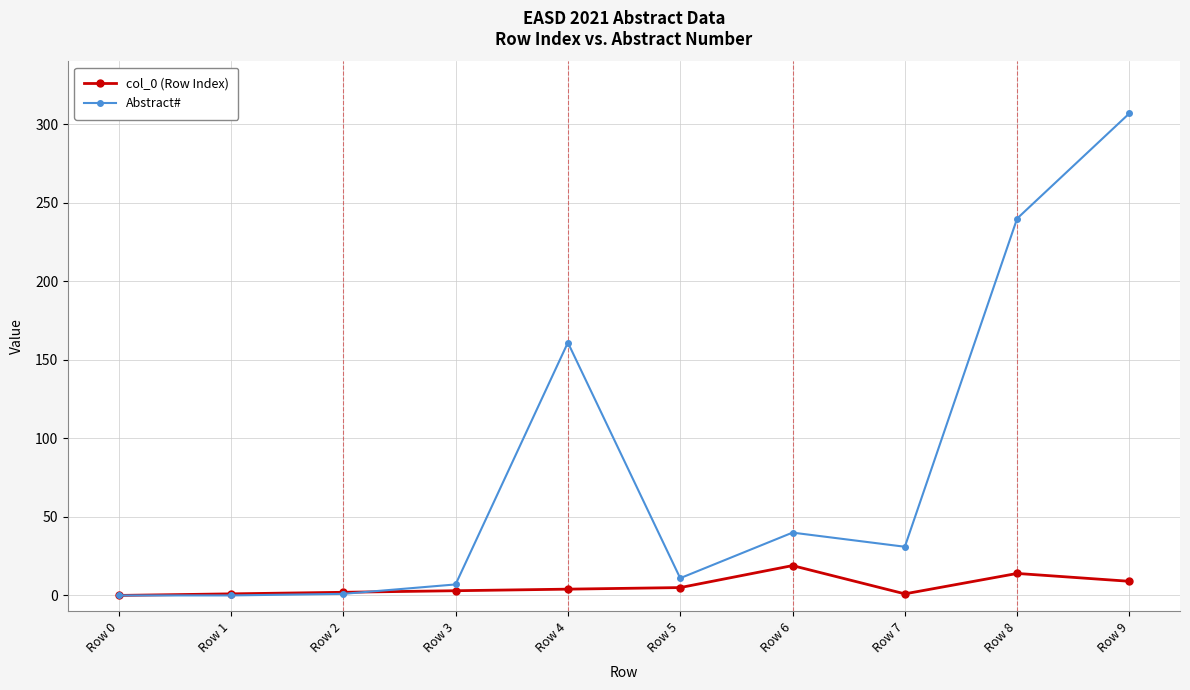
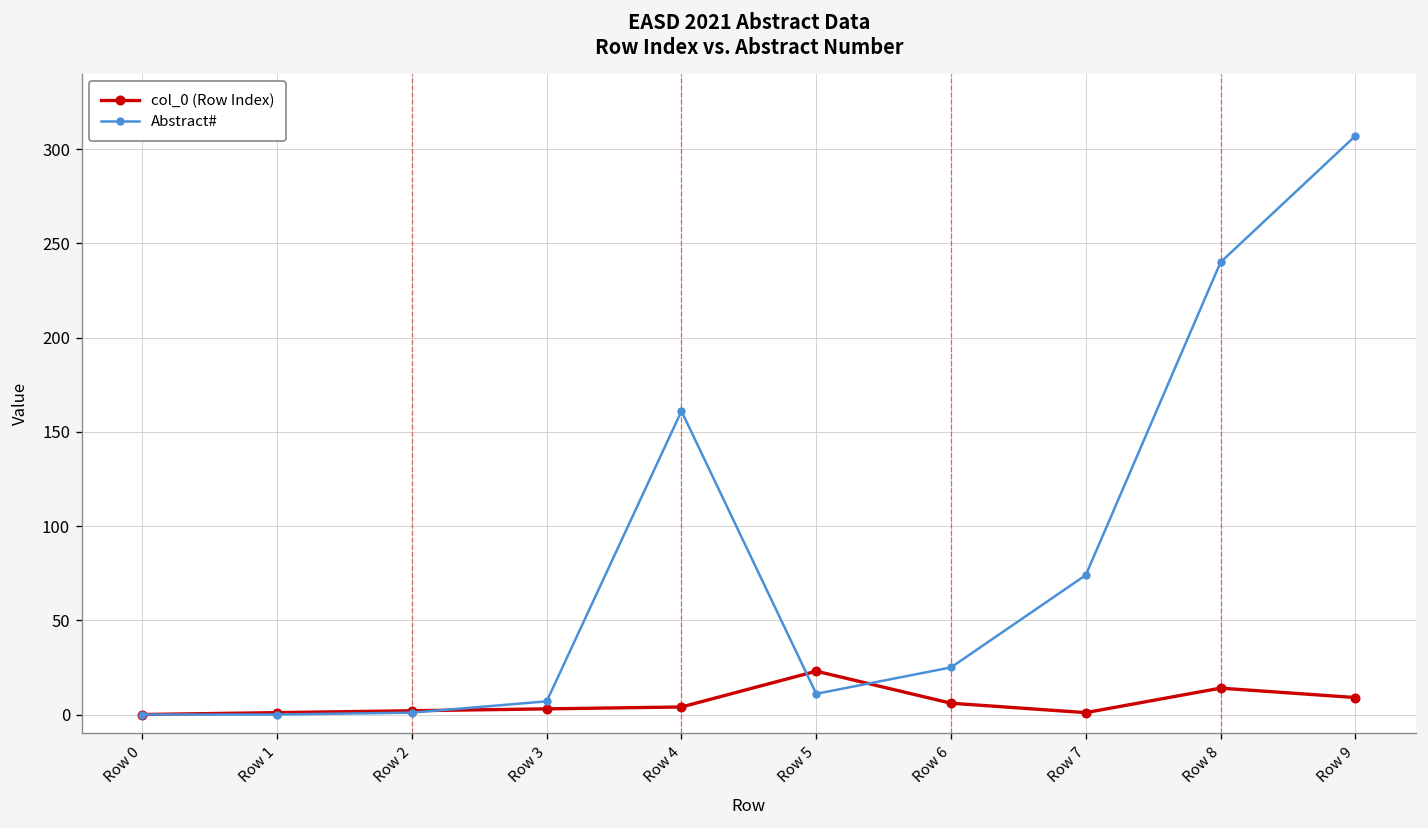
  {
    "col_0 (Row Index)": {
      "Row 3": 3,
      "Row 4": 4,
-     "Row 5": 5,
-     "Row 6": 19,
+     "Row 5": 23,
+     "Row 6": 6,
      "Row 7": 1,
      "Row 8": 14,
      "Row 9": 9
    },
    "Abstract#": {
      "Row 3": 7,
      "Row 4": 161,
      "Row 5": 11,
-     "Row 6": 40,
-     "Row 7": 31,
+     "Row 6": 25,
+     "Row 7": 74,
      "Row 8": 240,
      "Row 9": 307
    }
  }
